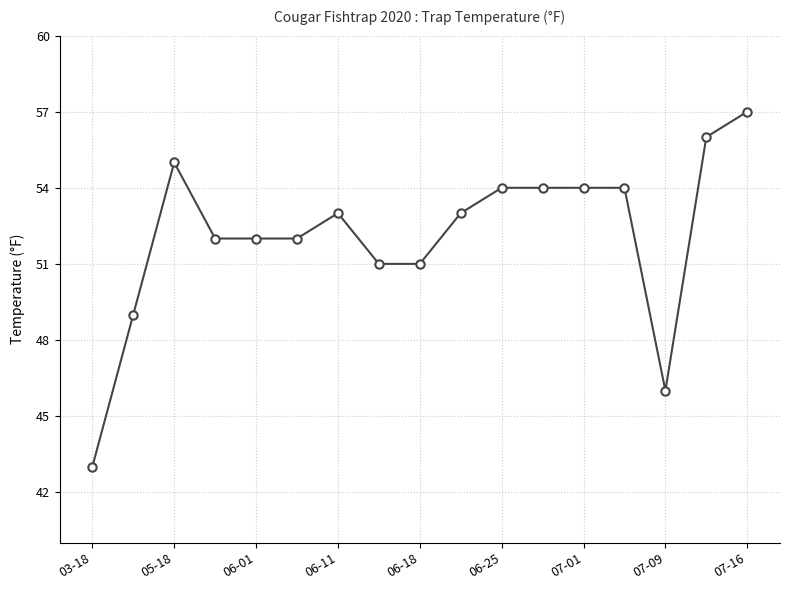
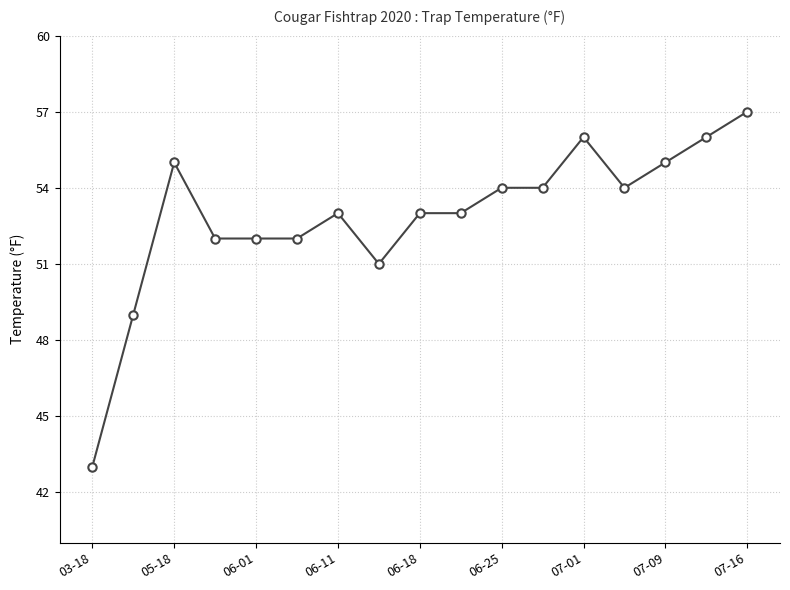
  {
    "03-18": 43,
    "05-18": 55,
    "06-01": 52,
    "06-11": 53,
-   "06-18": 51,
+   "06-18": 53,
    "06-25": 54,
-   "07-01": 54,
-   "07-09": 46,
+   "07-01": 56,
+   "07-09": 55,
    "07-16": 57
  }
